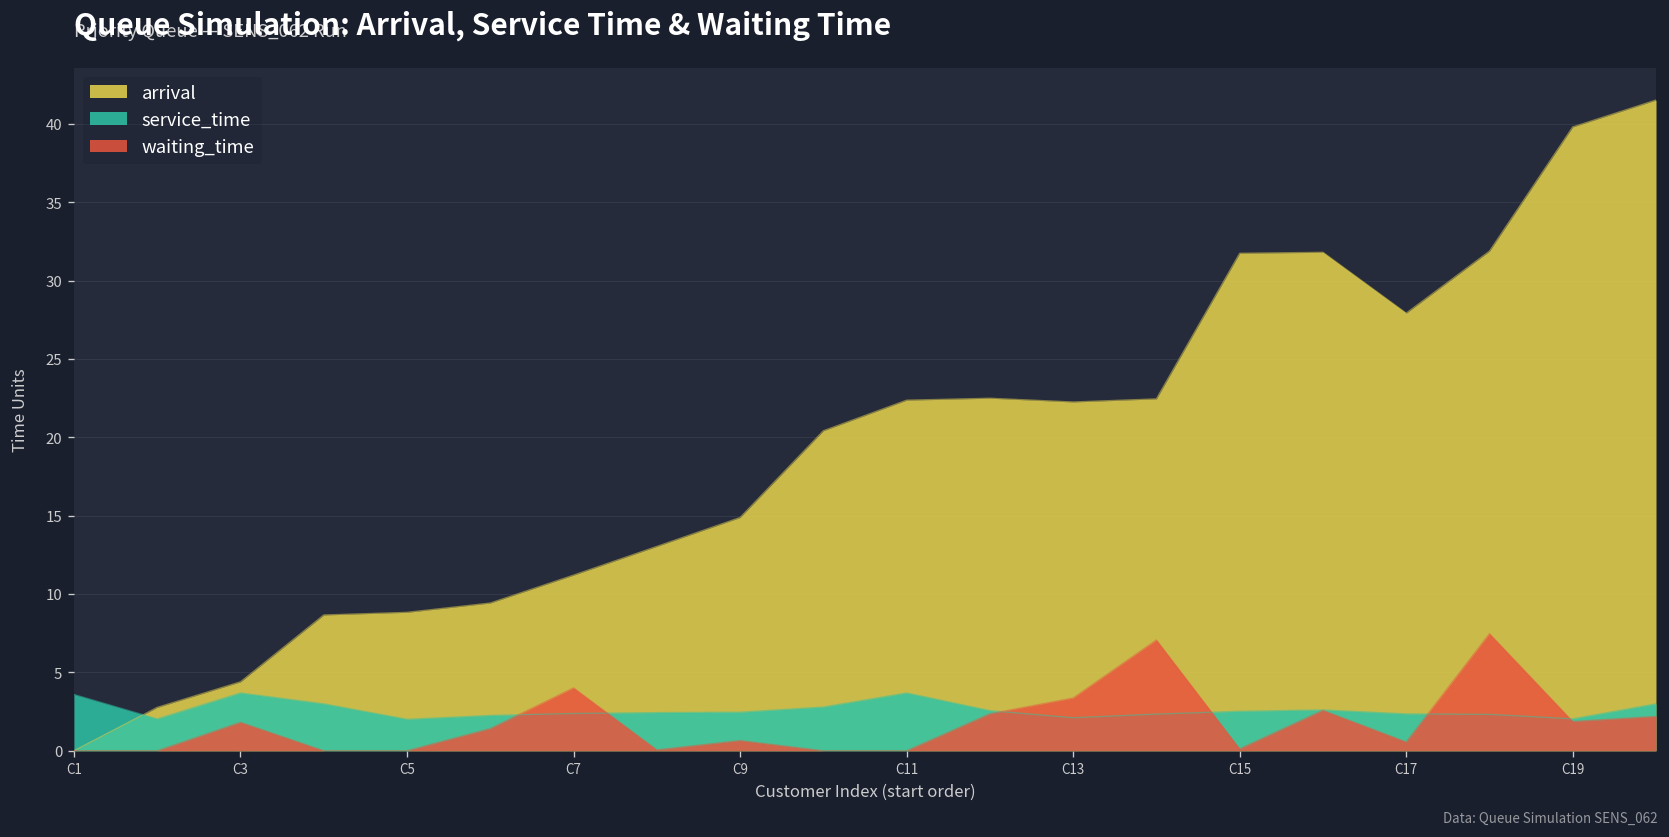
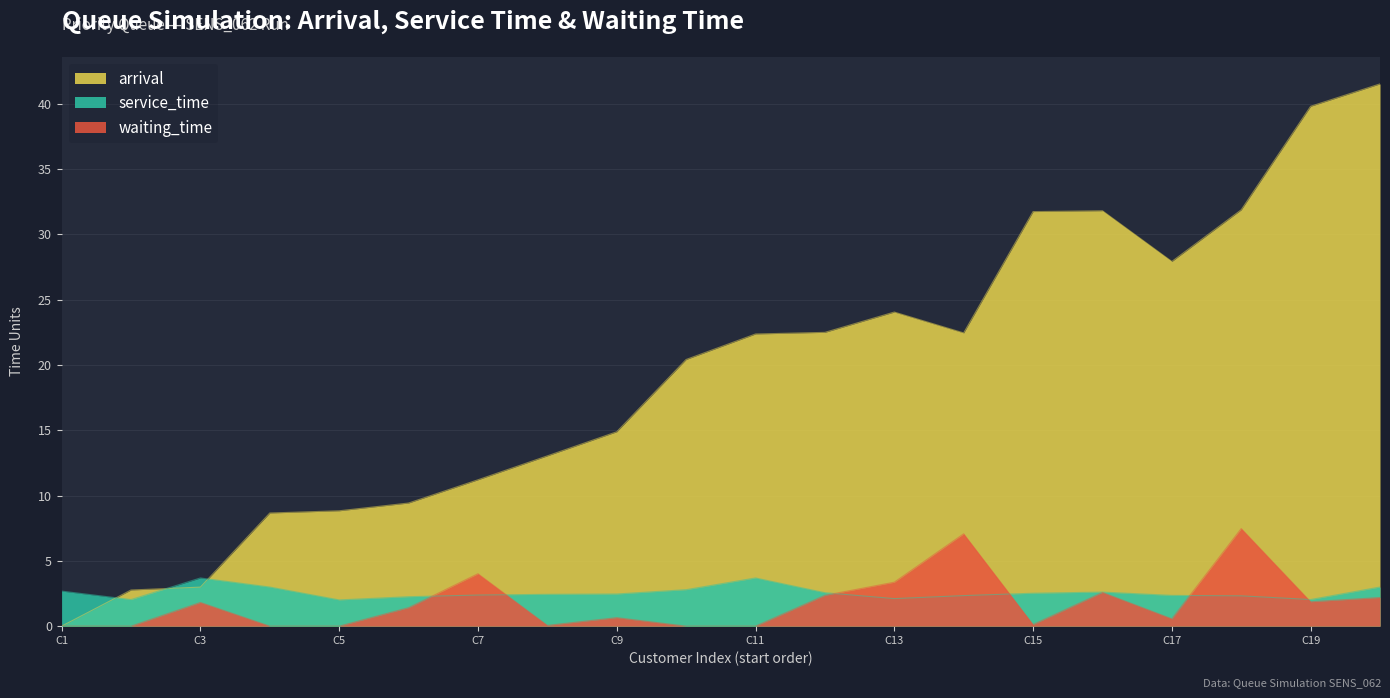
  {
    "arrival": {
-     "C3": 4.4,
+     "C3": 3.0,
      "C5": 8.8,
      "C7": 11.2,
      "C9": 14.9,
      "C11": 22.4,
-     "C13": 22.3,
+     "C13": 24.1,
      "C15": 31.8,
      "C17": 27.9,
      "C19": 39.8
    },
    "service_time": {
-     "C1": 3.6,
+     "C1": 2.7,
      "C3": 3.7,
      "C5": 2.0,
      "C7": 2.4,
      "C9": 2.5,
      "C11": 3.7,
      "C13": 2.1,
      "C15": 2.5,
      "C17": 2.4
    },
    "waiting_time": {
      "C3": 1.8,
      "C5": 0.0,
      "C7": 4.0,
      "C9": 0.7,
      "C11": 0.0,
      "C13": 3.4,
      "C15": 0.1,
      "C17": 0.6
    }
  }
